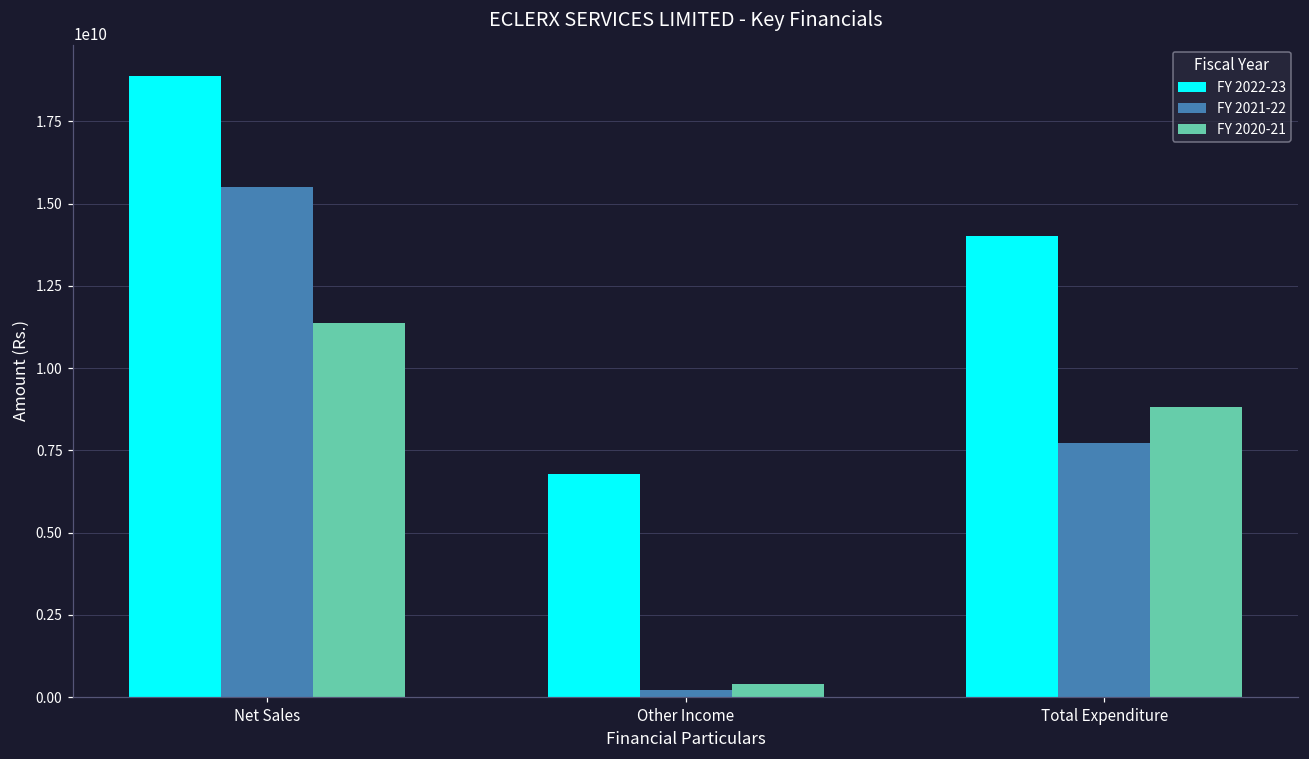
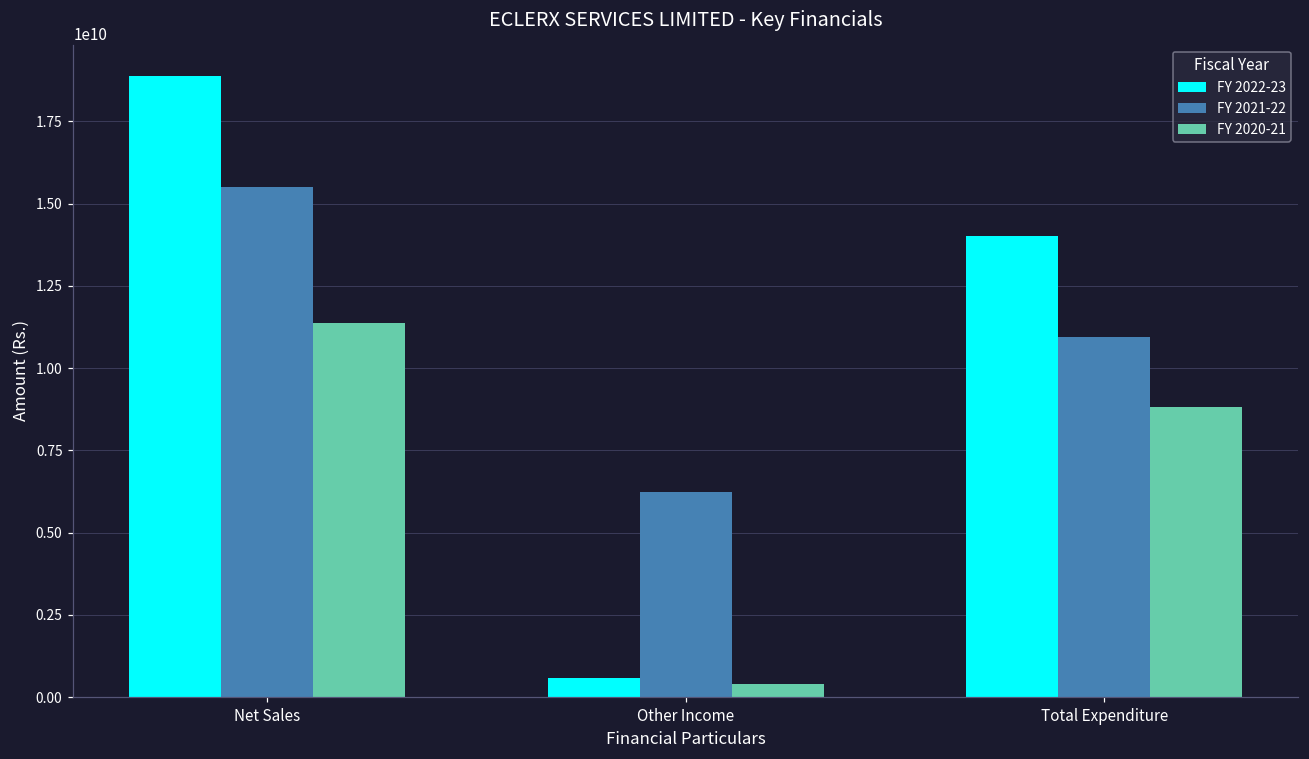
  {
    "FY 2022-23": {
      "Net Sales": 18900000000,
-     "Other Income": 6800000000,
+     "Other Income": 600000000,
      "Total Expenditure": 14000000000
    },
    "FY 2021-22": {
      "Net Sales": 15500000000,
-     "Other Income": 200000000,
-     "Total Expenditure": 7700000000
+     "Other Income": 6200000000,
+     "Total Expenditure": 11000000000
    },
    "FY 2020-21": {
      "Net Sales": 11400000000,
      "Other Income": 400000000,
      "Total Expenditure": 8800000000
    }
  }
